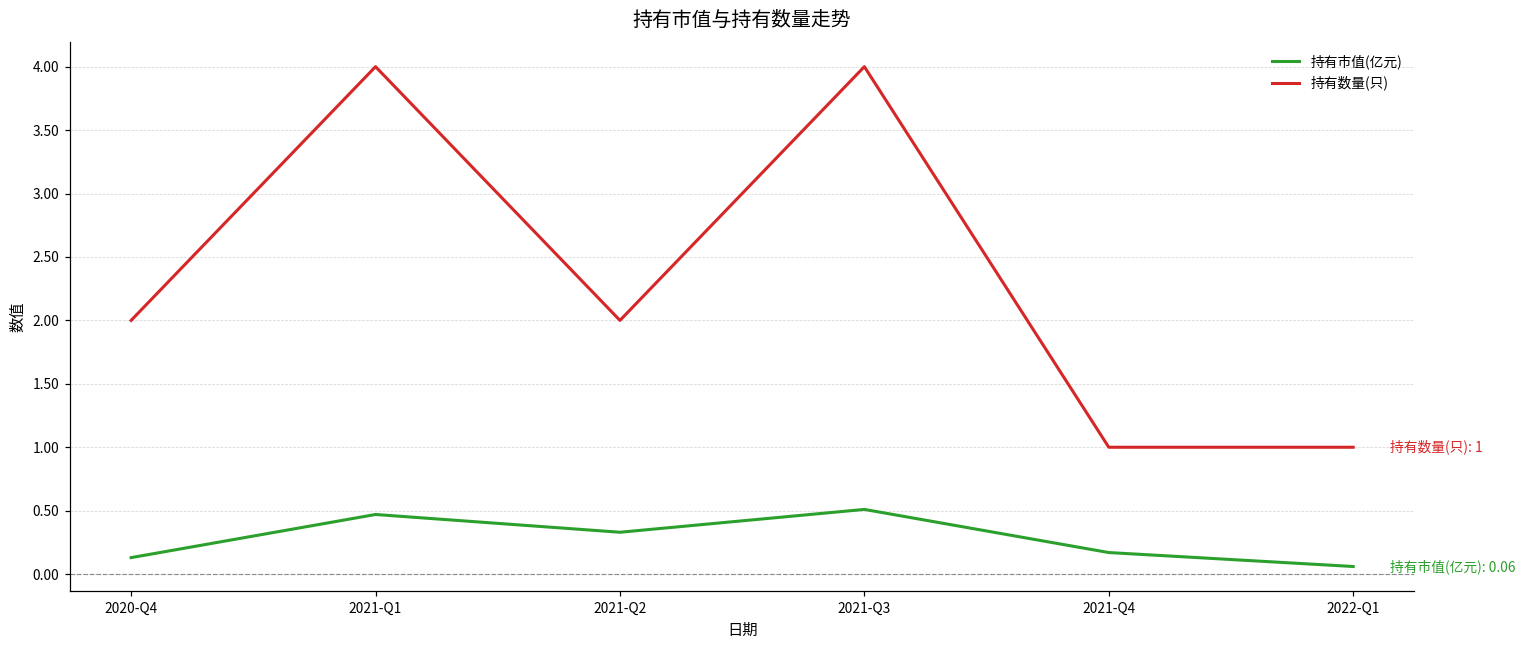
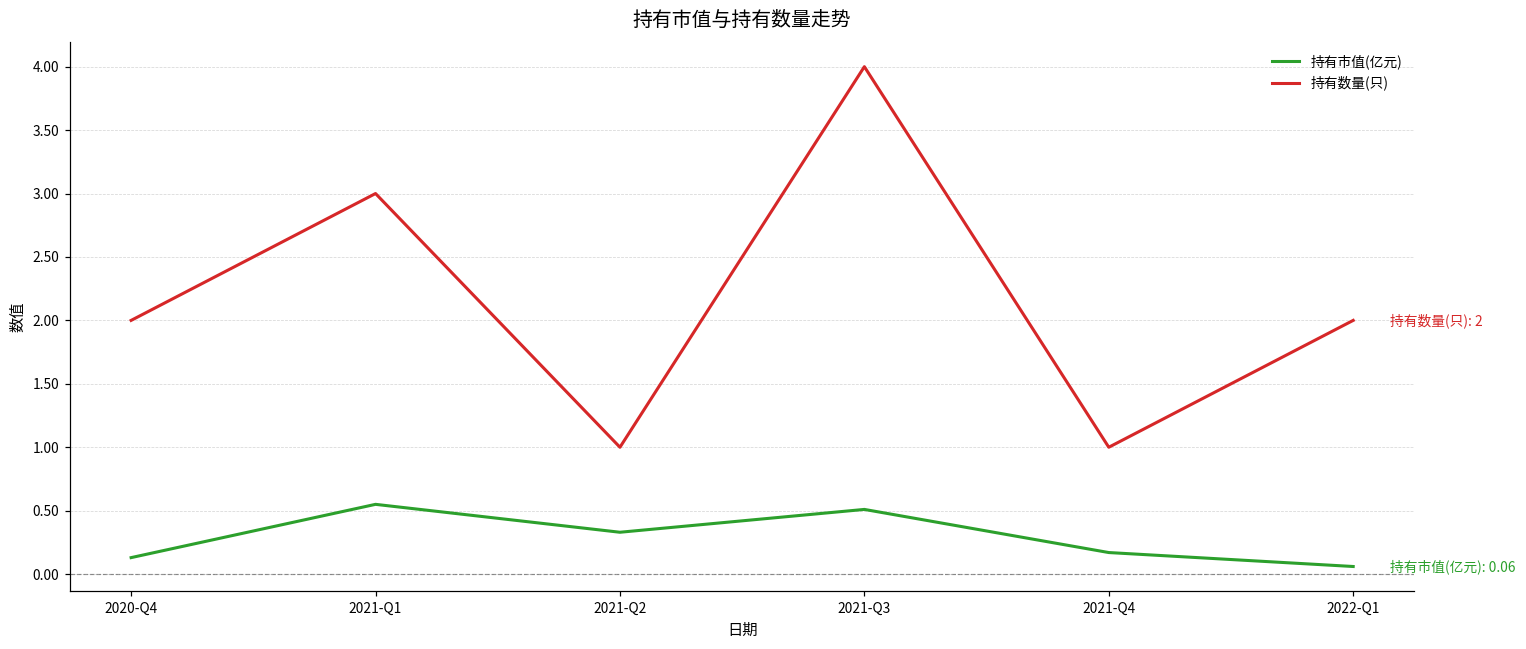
  {
    "持有市值(亿元)": {
      "2020-Q4": 0.13,
-     "2021-Q1": 0.47,
+     "2021-Q1": 0.55,
      "2021-Q2": 0.33,
      "2021-Q3": 0.51,
      "2021-Q4": 0.17,
      "2022-Q1": 0.06
    },
    "持有数量(只)": {
-     "2021-Q1": 4,
-     "2021-Q2": 2,
-     "2022-Q1": 1
+     "2021-Q1": 3,
+     "2021-Q2": 1,
+     "2022-Q1": 2
    }
  }
